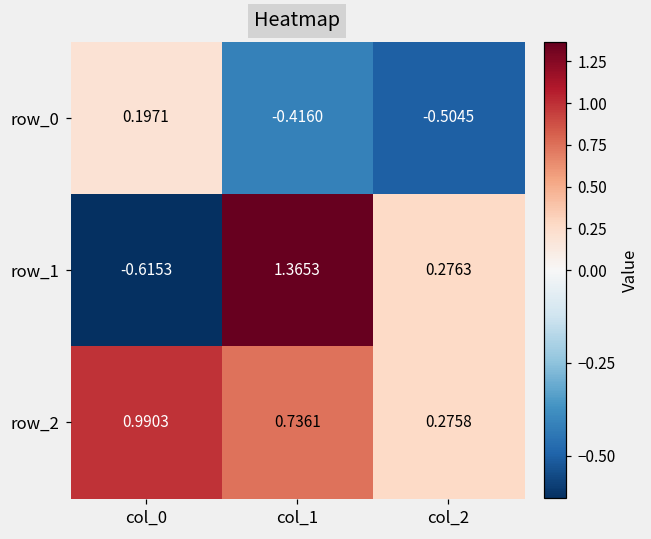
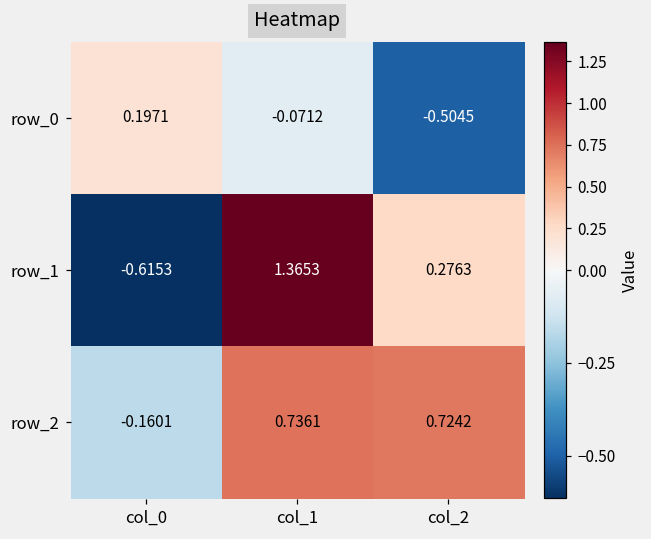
  {
    "row_0": {
      "col_0": 0.1971,
-     "col_1": -0.4160,
+     "col_1": -0.0712,
      "col_2": -0.5045
    },
    "row_1": {
      "col_0": -0.6153,
      "col_1": 1.3653,
      "col_2": 0.2763
    },
    "row_2": {
-     "col_0": 0.9903,
+     "col_0": -0.1601,
      "col_1": 0.7361,
-     "col_2": 0.2758
+     "col_2": 0.7242
    }
  }
